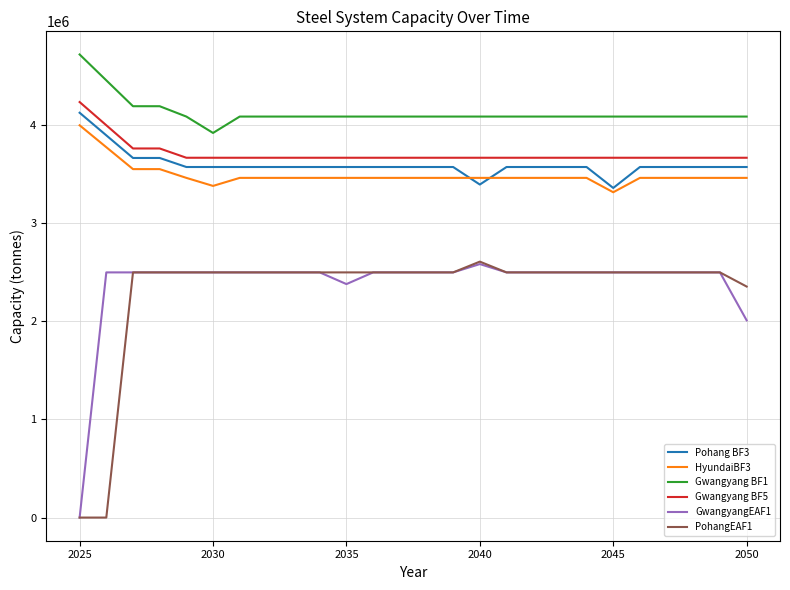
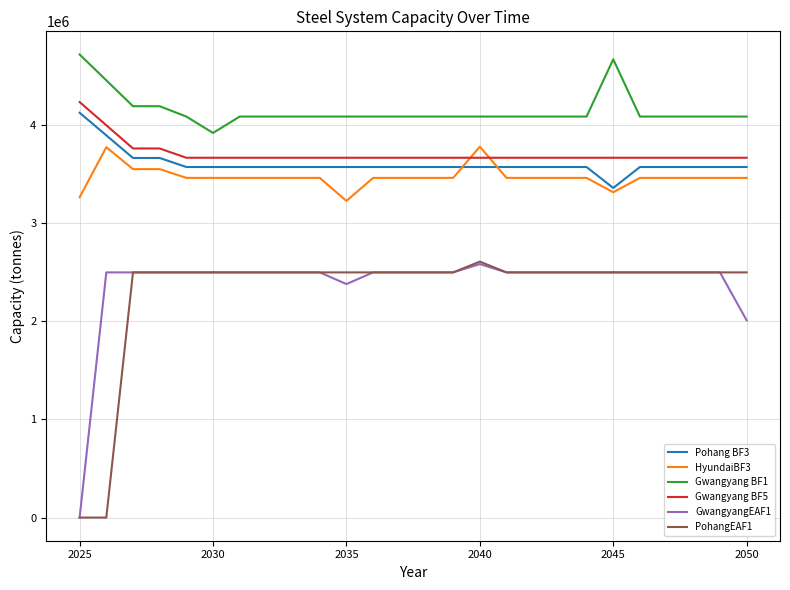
  {
    "Pohang BF3": {
      "2025": 4100000,
      "2030": 3600000,
      "2035": 3600000,
-     "2040": 3400000,
+     "2040": 3600000,
      "2045": 3400000,
      "2050": 3600000
    },
    "HyundaiBF3": {
-     "2025": 4000000,
-     "2030": 3400000,
-     "2035": 3500000,
-     "2040": 3500000,
+     "2025": 3300000,
+     "2030": 3500000,
+     "2035": 3200000,
+     "2040": 3800000,
      "2045": 3300000,
      "2050": 3500000
    },
    "Gwangyang BF1": {
      "2025": 4700000,
      "2030": 3900000,
      "2035": 4100000,
      "2040": 4100000,
-     "2045": 4100000,
+     "2045": 4700000,
      "2050": 4100000
    },
    "Gwangyang BF5": {
      "2025": 4200000,
      "2030": 3700000,
      "2035": 3700000,
      "2040": 3700000,
      "2045": 3700000,
      "2050": 3700000
    },
    "GwangyangEAF1": {
      "2035": 2400000,
      "2050": 2000000
    },
    "PohangEAF1": {
      "2035": 2500000,
-     "2050": 2400000
+     "2050": 2500000
    }
  }
